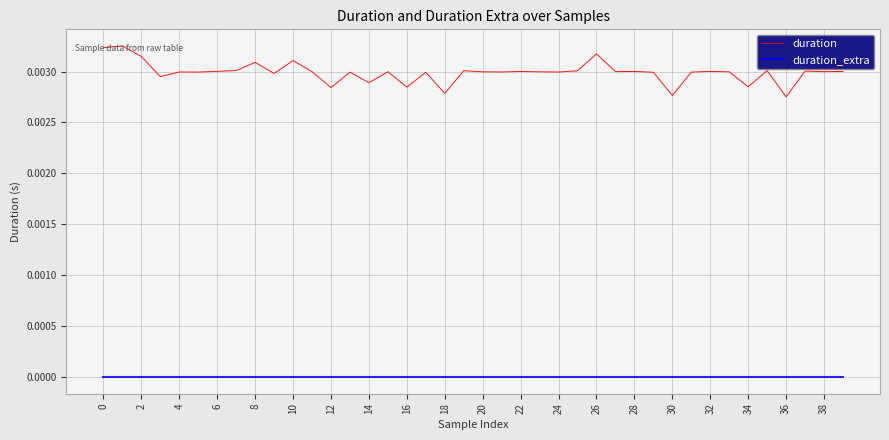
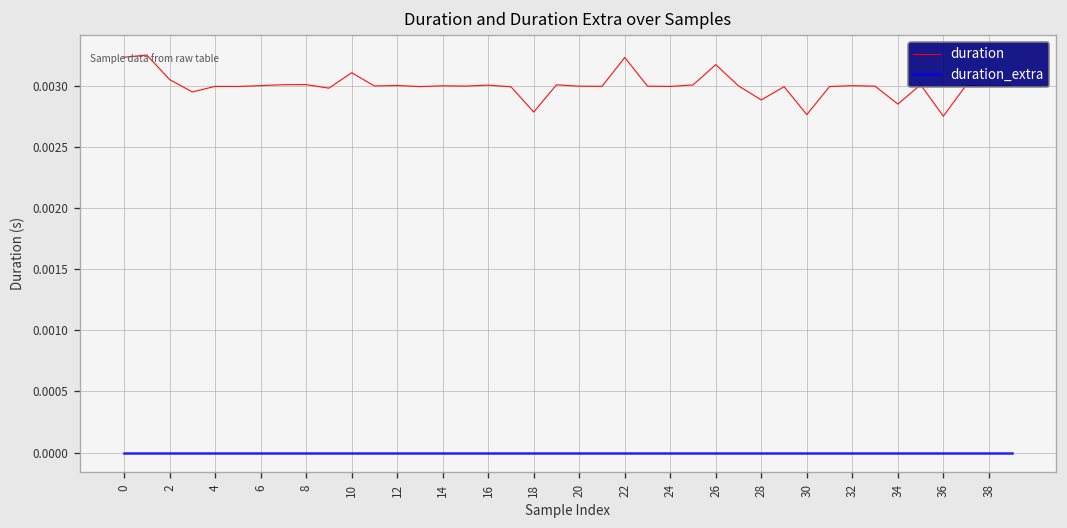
  {
    "duration": {
      "0": 0.00323,
-     "2": 0.00315,
+     "2": 0.00305,
      "4": 0.00300,
      "6": 0.00300,
-     "8": 0.00309,
+     "8": 0.00301,
      "10": 0.00311,
-     "12": 0.00284,
-     "14": 0.00289,
-     "16": 0.00285,
+     "12": 0.00300,
+     "14": 0.00300,
+     "16": 0.00301,
      "18": 0.00279,
      "20": 0.00300,
-     "22": 0.00300,
+     "22": 0.00323,
      "24": 0.00300,
      "26": 0.00317,
-     "28": 0.00300,
+     "28": 0.00288,
      "30": 0.00276,
      "32": 0.00300,
      "34": 0.00285,
      "36": 0.00275,
      "38": 0.00300
    },
    "duration_extra": {
      "0": 0.00000,
      "2": 0.00000,
      "4": 0.00000,
      "6": 0.00000,
      "8": 0.00000,
      "10": 0.00000,
      "12": 0.00000,
      "14": 0.00000,
      "16": 0.00000,
      "18": 0.00000,
      "20": 0.00000,
      "22": 0.00000,
      "24": 0.00000,
      "26": 0.00000,
      "28": 0.00000,
      "30": 0.00000,
      "32": 0.00000,
      "34": 0.00000,
      "36": 0.00000,
      "38": 0.00000
    }
  }
